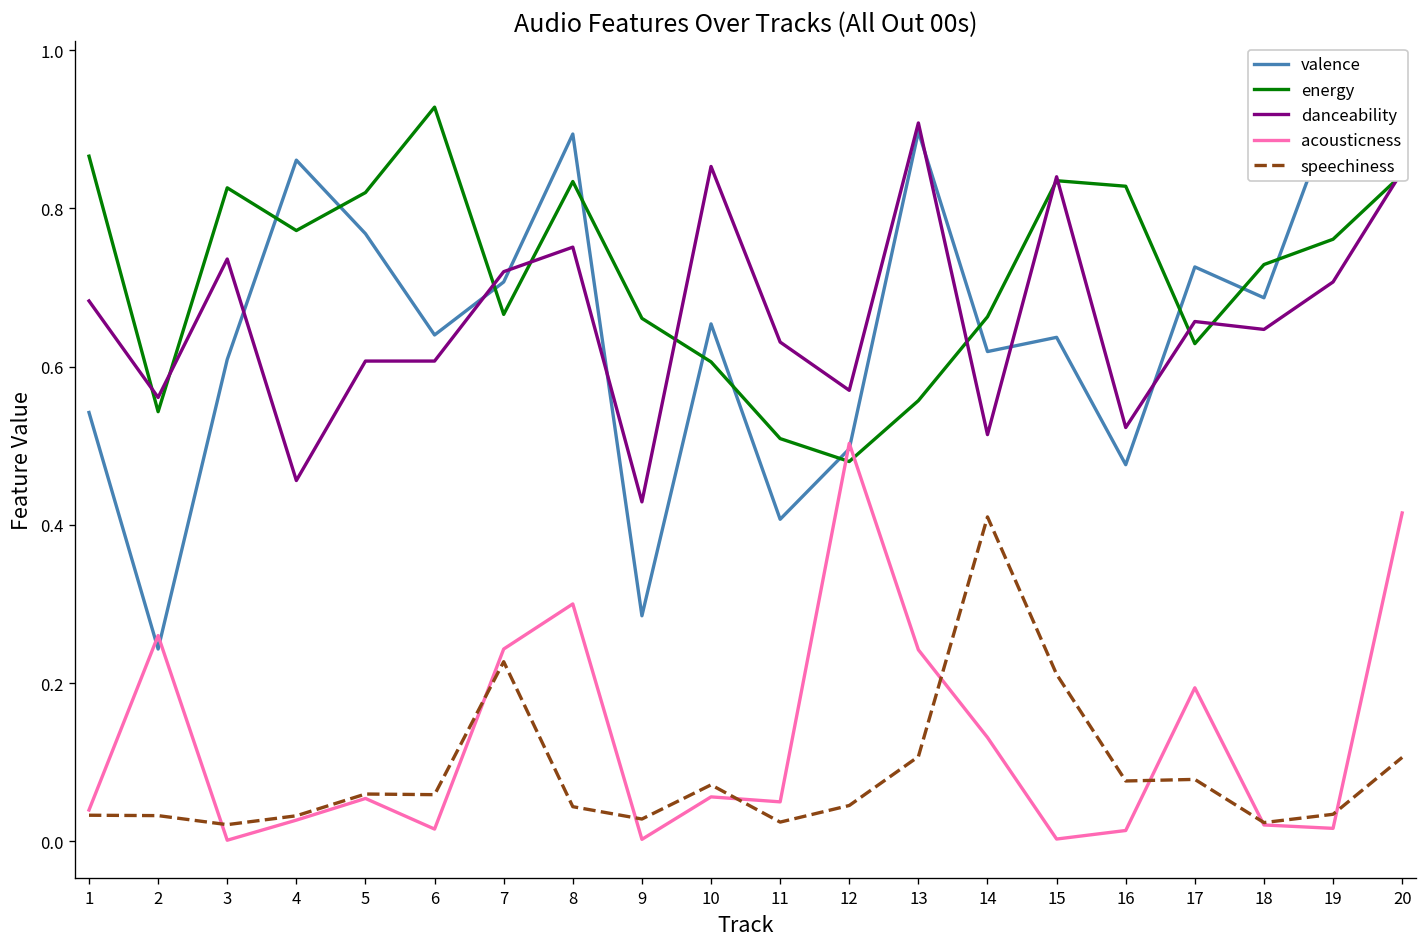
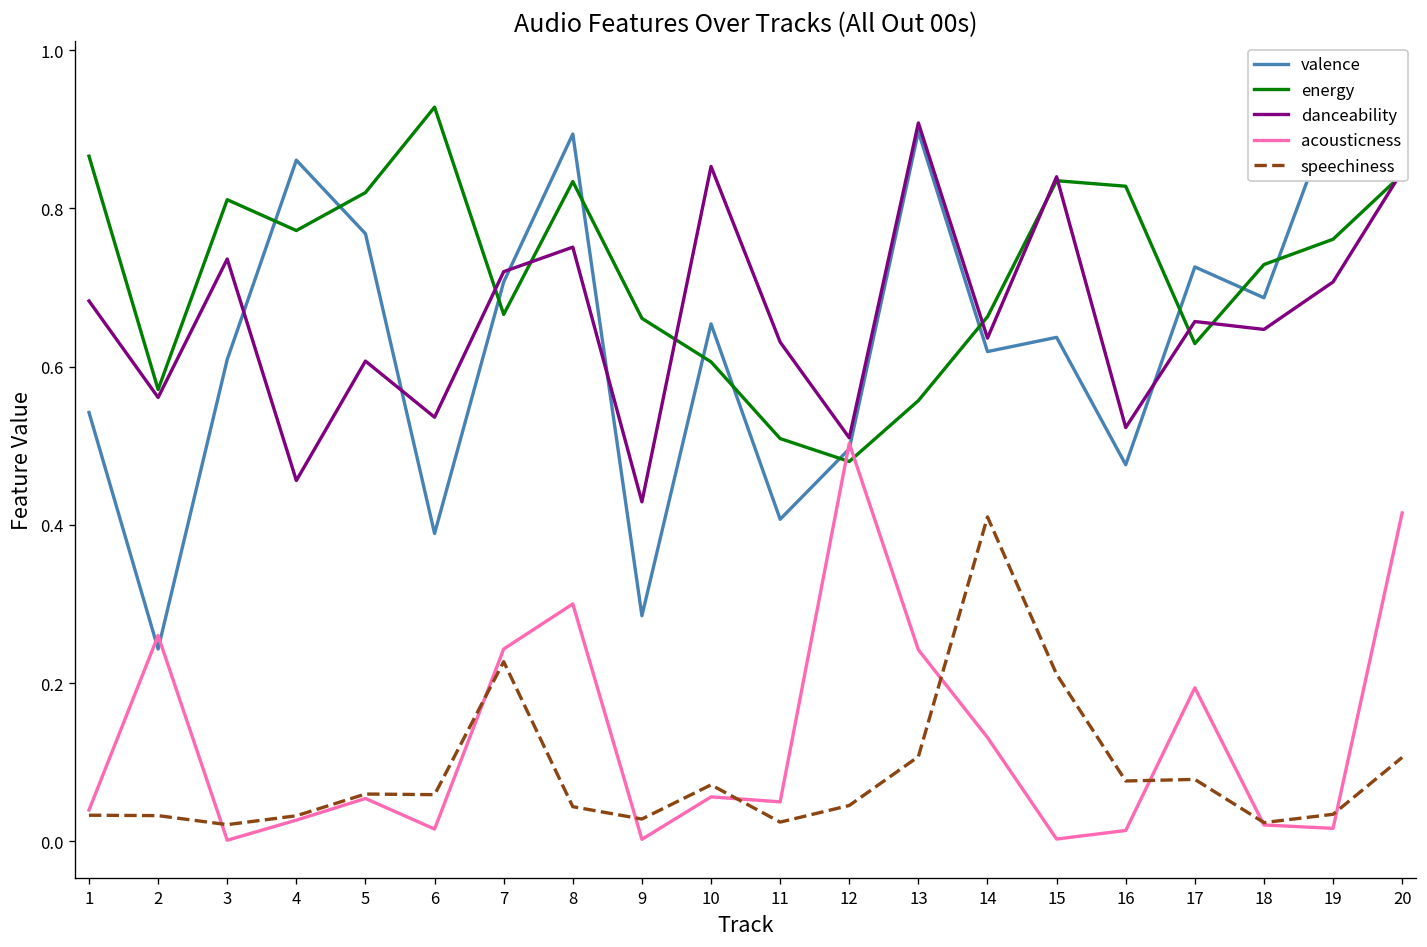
  {
    "valence": {
      "1": 0.54,
      "2": 0.24,
      "3": 0.61,
      "4": 0.86,
      "5": 0.77,
-     "6": 0.64,
+     "6": 0.39,
      "7": 0.71,
      "8": 0.89,
      "9": 0.29,
      "10": 0.65,
      "11": 0.41,
      "12": 0.50,
      "13": 0.90,
      "14": 0.62,
      "15": 0.64,
      "16": 0.48,
      "17": 0.73,
      "18": 0.69
    },
    "energy": {
      "1": 0.87,
-     "2": 0.54,
-     "3": 0.83,
+     "2": 0.57,
+     "3": 0.81,
      "4": 0.77,
      "5": 0.82,
      "6": 0.93,
      "7": 0.67,
      "8": 0.83,
      "9": 0.66,
      "10": 0.61,
      "11": 0.51,
      "12": 0.48,
      "13": 0.56,
      "14": 0.66,
      "15": 0.84,
      "16": 0.83,
      "17": 0.63,
      "18": 0.73,
      "19": 0.76
    },
    "danceability": {
      "1": 0.68,
      "2": 0.56,
      "3": 0.74,
      "4": 0.46,
      "5": 0.61,
-     "6": 0.61,
+     "6": 0.54,
      "7": 0.72,
      "8": 0.75,
      "9": 0.43,
      "10": 0.85,
      "11": 0.63,
-     "12": 0.57,
+     "12": 0.51,
      "13": 0.91,
-     "14": 0.51,
+     "14": 0.64,
      "15": 0.84,
      "16": 0.52,
      "17": 0.66,
      "18": 0.65,
      "19": 0.71
    },
    "acousticness": {
      "1": 0.04,
      "2": 0.26,
      "3": 0.00,
      "4": 0.03,
      "5": 0.05,
      "6": 0.02,
      "7": 0.24,
      "8": 0.30,
      "9": 0.00,
      "10": 0.06,
      "11": 0.05,
      "12": 0.50,
      "13": 0.24,
      "14": 0.13,
      "15": 0.00,
      "16": 0.01,
      "17": 0.19,
      "19": 0.02,
      "20": 0.42
    },
    "speechiness": {
      "1": 0.03,
      "2": 0.03,
      "3": 0.02,
      "4": 0.03,
      "5": 0.06,
      "6": 0.06,
      "7": 0.23,
      "8": 0.04,
      "9": 0.03,
      "10": 0.07,
      "11": 0.02,
      "12": 0.05,
      "13": 0.11,
      "14": 0.41,
      "15": 0.21,
      "16": 0.08,
      "17": 0.08,
      "19": 0.03,
      "20": 0.11
    }
  }
